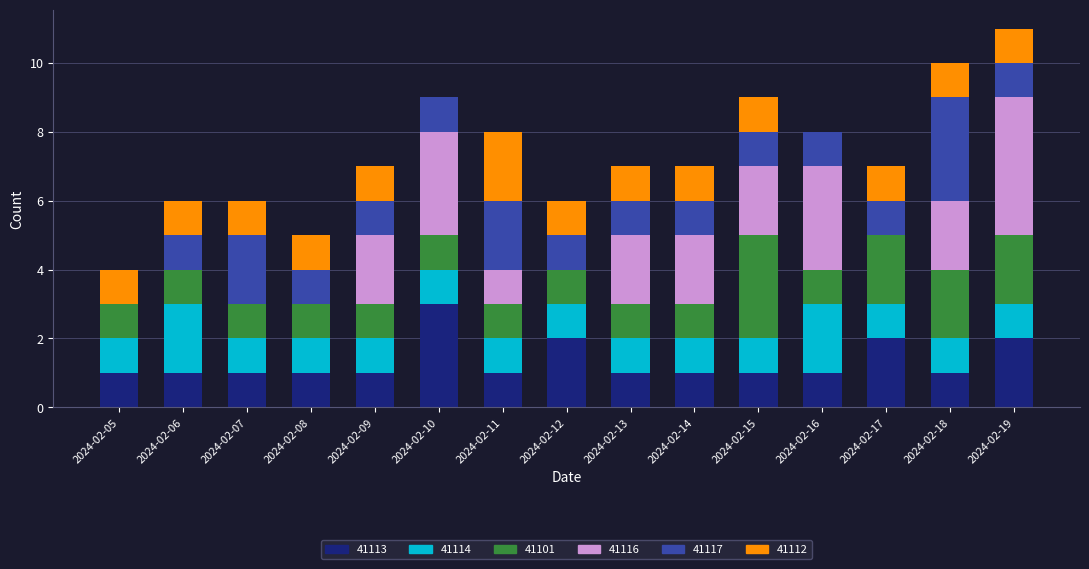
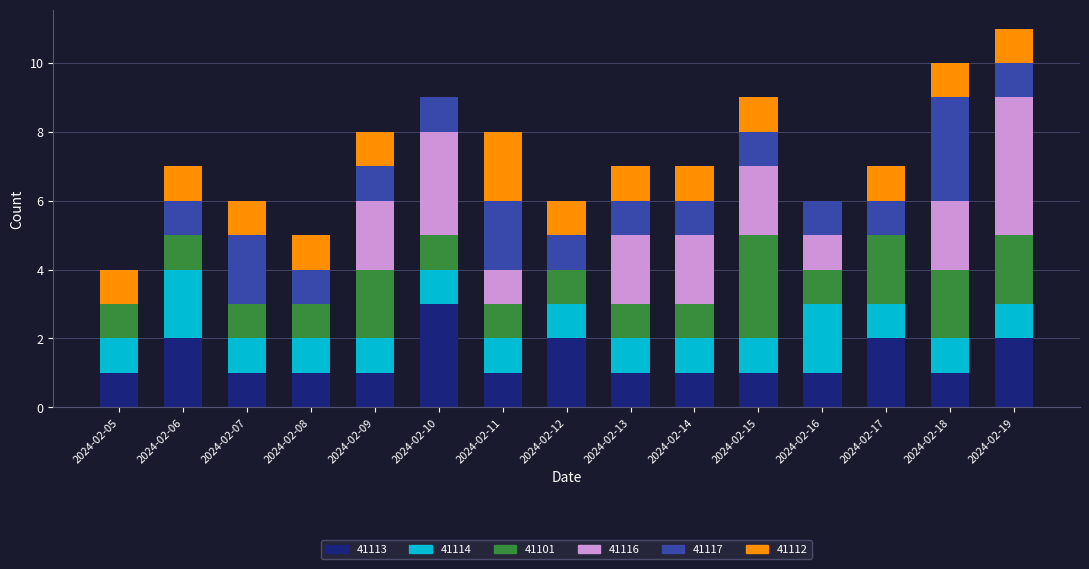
  {
    "41113": {
      "2024-02-05": 1,
-     "2024-02-06": 1,
+     "2024-02-06": 2,
      "2024-02-07": 1,
      "2024-02-08": 1,
      "2024-02-09": 1,
      "2024-02-10": 3,
      "2024-02-11": 1,
      "2024-02-12": 2,
      "2024-02-13": 1,
      "2024-02-14": 1,
      "2024-02-15": 1,
      "2024-02-16": 1,
      "2024-02-17": 2,
      "2024-02-18": 1,
      "2024-02-19": 2
    },
    "41101": {
      "2024-02-05": 1,
      "2024-02-06": 1,
      "2024-02-07": 1,
      "2024-02-08": 1,
-     "2024-02-09": 1,
+     "2024-02-09": 2,
      "2024-02-10": 1,
      "2024-02-11": 1,
      "2024-02-12": 1,
      "2024-02-13": 1,
      "2024-02-14": 1,
      "2024-02-15": 3,
      "2024-02-16": 1,
      "2024-02-17": 2,
      "2024-02-18": 2,
      "2024-02-19": 2
    },
    "41116": {
      "2024-02-05": 0,
      "2024-02-06": 0,
      "2024-02-07": 0,
      "2024-02-08": 0,
      "2024-02-09": 2,
      "2024-02-10": 3,
      "2024-02-11": 1,
      "2024-02-12": 0,
      "2024-02-13": 2,
      "2024-02-14": 2,
      "2024-02-15": 2,
-     "2024-02-16": 3,
+     "2024-02-16": 1,
      "2024-02-17": 0,
      "2024-02-18": 2,
      "2024-02-19": 4
    },
    "41117": {
      "2024-02-05": 0,
      "2024-02-06": 1,
      "2024-02-07": 2,
      "2024-02-08": 1,
      "2024-02-09": 1,
      "2024-02-10": 1,
      "2024-02-11": 2,
      "2024-02-12": 1,
      "2024-02-13": 1,
      "2024-02-14": 1,
      "2024-02-15": 1,
      "2024-02-16": 1,
      "2024-02-17": 1,
      "2024-02-18": 3,
      "2024-02-19": 1
    },
    "41112": {
      "2024-02-05": 1,
      "2024-02-06": 1,
      "2024-02-07": 1,
      "2024-02-08": 1,
      "2024-02-09": 1,
      "2024-02-10": 0,
      "2024-02-11": 2,
      "2024-02-12": 1,
      "2024-02-13": 1,
      "2024-02-14": 1,
      "2024-02-15": 1,
      "2024-02-16": 0,
      "2024-02-17": 1,
      "2024-02-18": 1,
      "2024-02-19": 1
    }
  }
